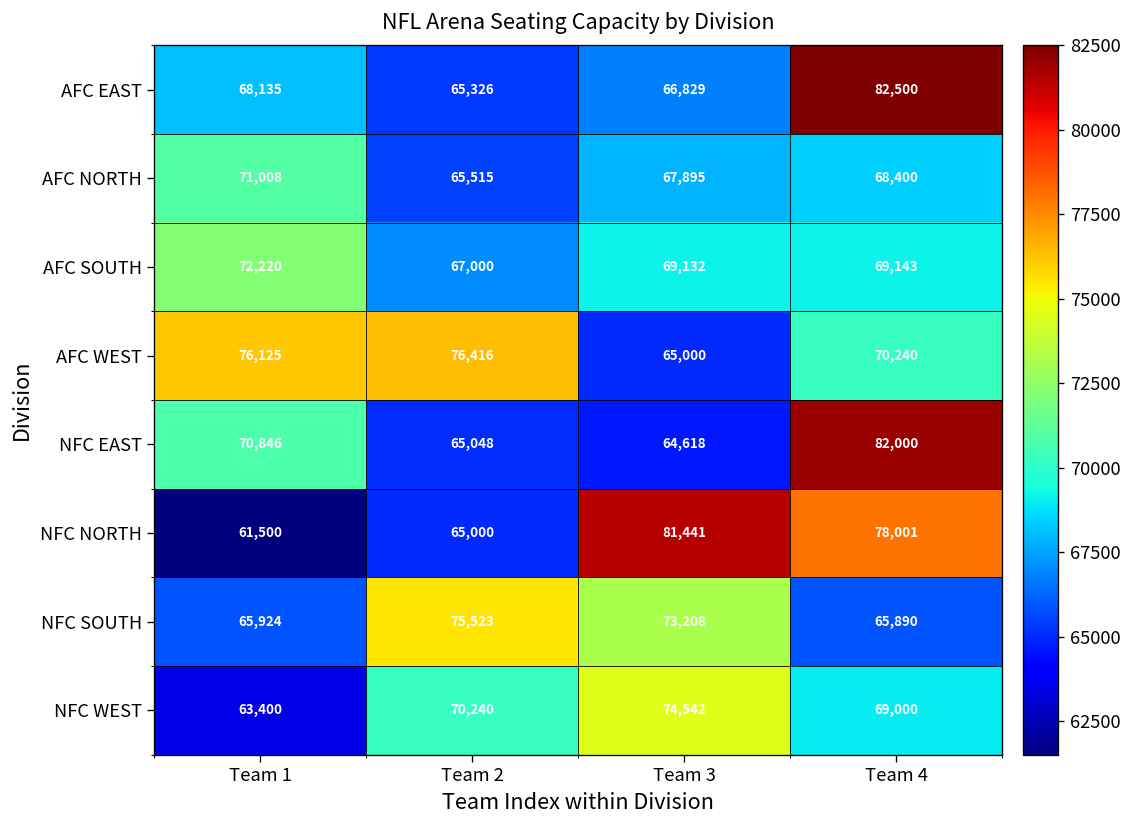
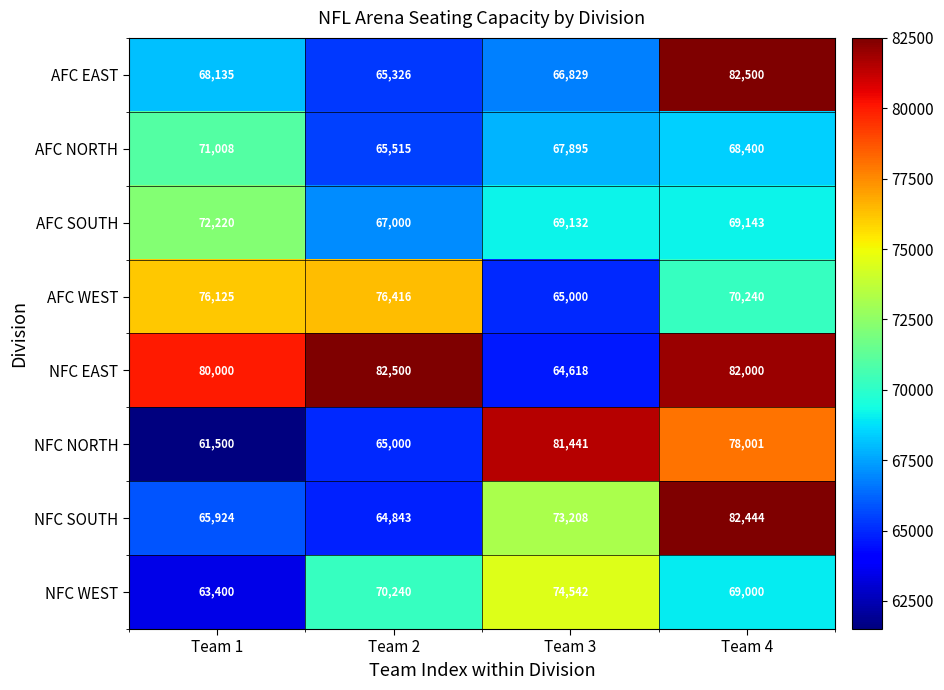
  {
    "AFC EAST": {
      "Team 1": "68,135",
      "Team 2": "65,326",
      "Team 3": "66,829",
      "Team 4": "82,500"
    },
    "AFC NORTH": {
      "Team 1": "71,008",
      "Team 2": "65,515",
      "Team 3": "67,895",
      "Team 4": "68,400"
    },
    "AFC SOUTH": {
      "Team 1": "72,220",
      "Team 2": "67,000",
      "Team 3": "69,132",
      "Team 4": "69,143"
    },
    "AFC WEST": {
      "Team 1": "76,125",
      "Team 2": "76,416",
      "Team 3": "65,000",
      "Team 4": "70,240"
    },
    "NFC EAST": {
-     "Team 1": "70,846",
-     "Team 2": "65,048",
+     "Team 1": "80,000",
+     "Team 2": "82,500",
      "Team 3": "64,618",
      "Team 4": "82,000"
    },
    "NFC NORTH": {
      "Team 1": "61,500",
      "Team 2": "65,000",
      "Team 3": "81,441",
      "Team 4": "78,001"
    },
    "NFC SOUTH": {
      "Team 1": "65,924",
-     "Team 2": "75,523",
+     "Team 2": "64,843",
      "Team 3": "73,208",
-     "Team 4": "65,890"
+     "Team 4": "82,444"
    },
    "NFC WEST": {
      "Team 1": "63,400",
      "Team 2": "70,240",
      "Team 3": "74,542",
      "Team 4": "69,000"
    }
  }
